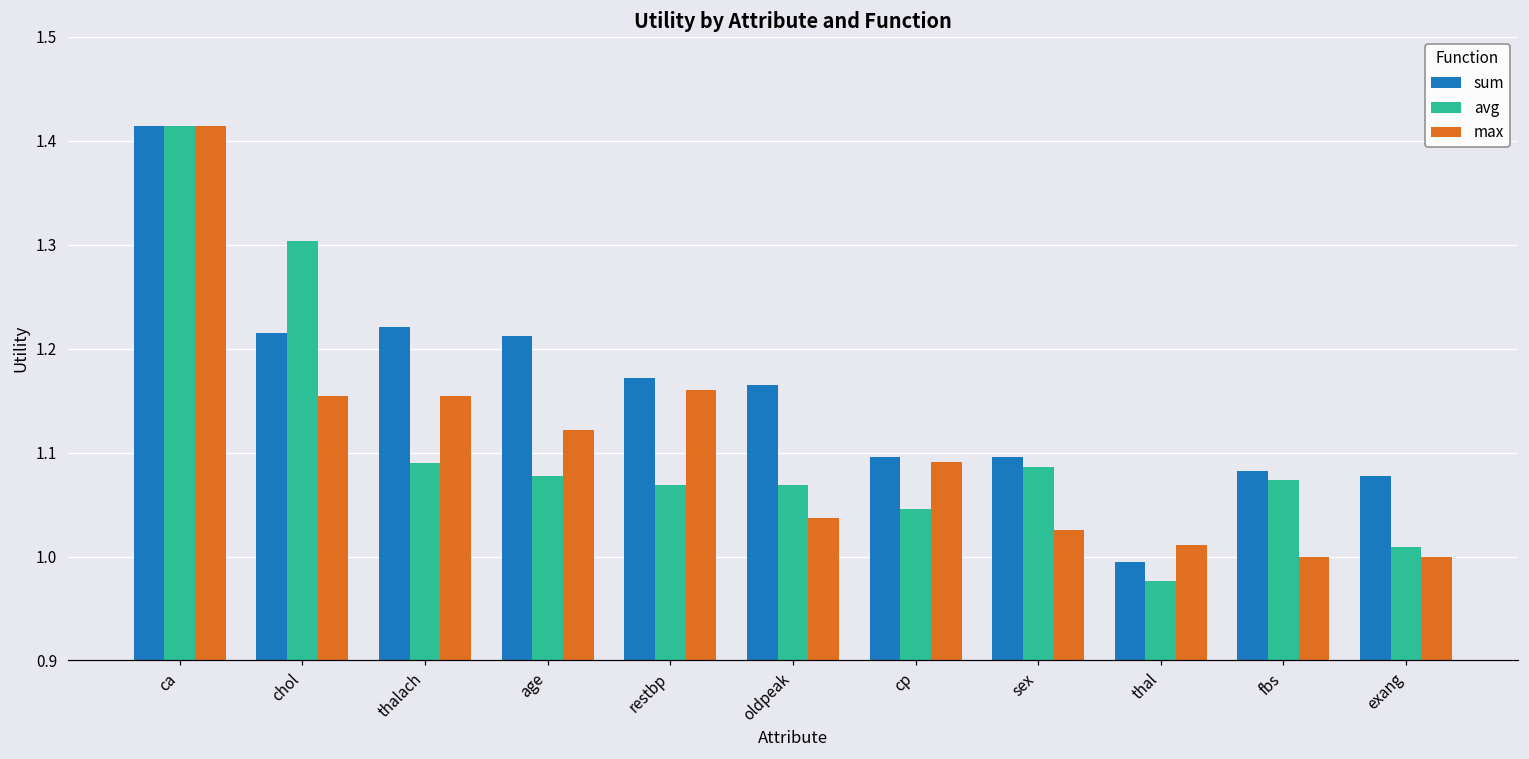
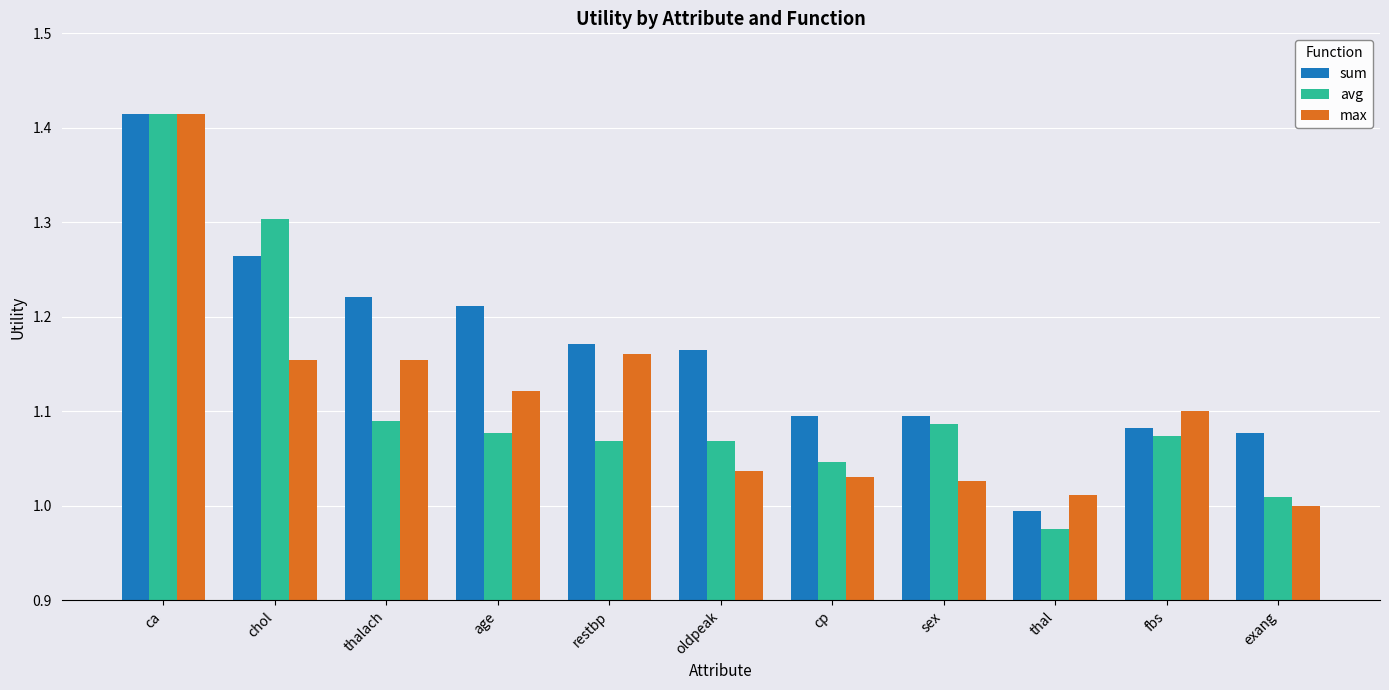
  {
    "sum": {
      "ca": 1.41,
-     "chol": 1.21,
+     "chol": 1.26,
      "thalach": 1.22,
      "age": 1.21,
      "restbp": 1.17,
      "oldpeak": 1.16,
      "cp": 1.10,
      "sex": 1.10,
      "thal": 0.99,
      "fbs": 1.08,
      "exang": 1.08
    },
    "avg": {
      "ca": 1.41,
      "chol": 1.30,
      "thalach": 1.09,
      "age": 1.08,
      "restbp": 1.07,
      "oldpeak": 1.07,
      "cp": 1.05,
      "sex": 1.09,
      "thal": 0.98,
      "fbs": 1.07,
      "exang": 1.01
    },
    "max": {
      "ca": 1.41,
      "chol": 1.15,
      "thalach": 1.15,
      "age": 1.12,
      "restbp": 1.16,
      "oldpeak": 1.04,
-     "cp": 1.09,
+     "cp": 1.03,
      "sex": 1.03,
      "thal": 1.01,
-     "fbs": 1.0,
+     "fbs": 1.1,
      "exang": 1.00
    }
  }
